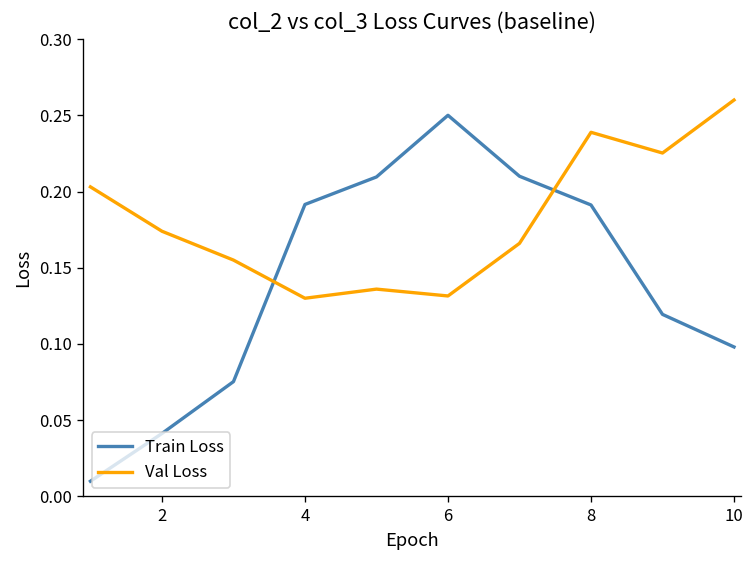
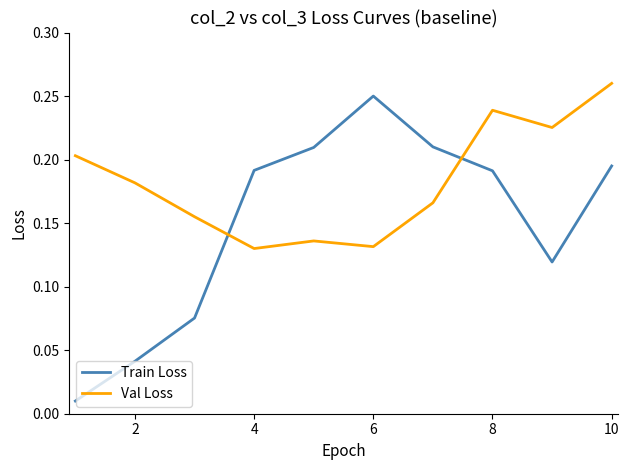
  {
    "Train Loss": {
      "4": 0.192,
      "6": 0.250,
      "8": 0.191,
-     "10": 0.098
+     "10": 0.195
    },
    "Val Loss": {
-     "2": 0.174,
+     "2": 0.182,
      "4": 0.130,
      "6": 0.132,
      "8": 0.239,
      "10": 0.260
    }
  }
